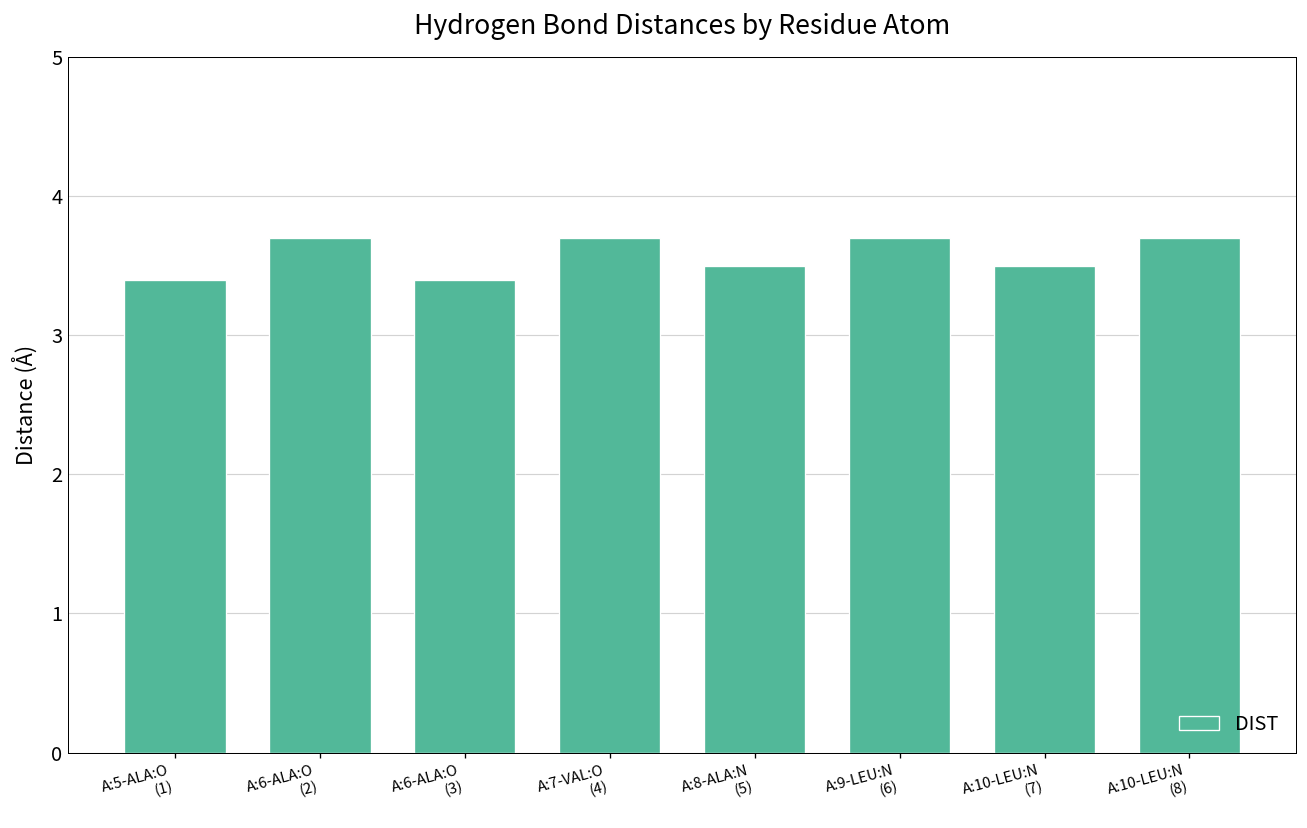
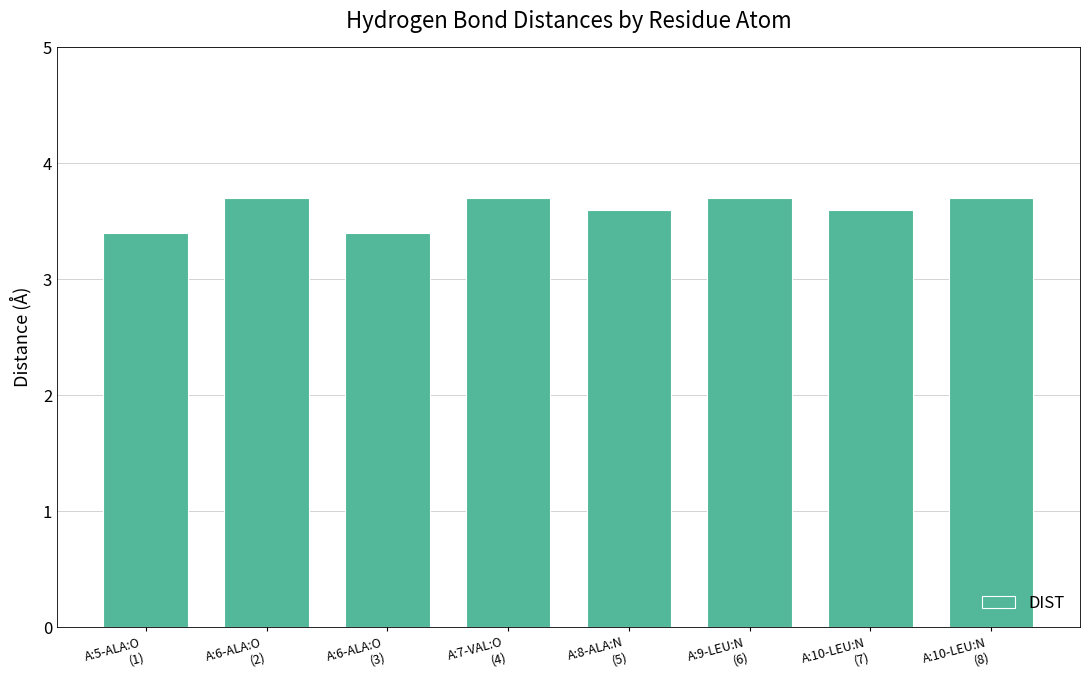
  {
    "A:5-ALA:O (1)": 3.4,
    "A:6-ALA:O (2)": 3.7,
    "A:6-ALA:O (3)": 3.4,
    "A:7-VAL:O (4)": 3.7,
-   "A:8-ALA:N (5)": 3.5,
+   "A:8-ALA:N (5)": 3.6,
    "A:9-LEU:N (6)": 3.7,
-   "A:10-LEU:N (7)": 3.5,
+   "A:10-LEU:N (7)": 3.6,
    "A:10-LEU:N (8)": 3.7
  }
